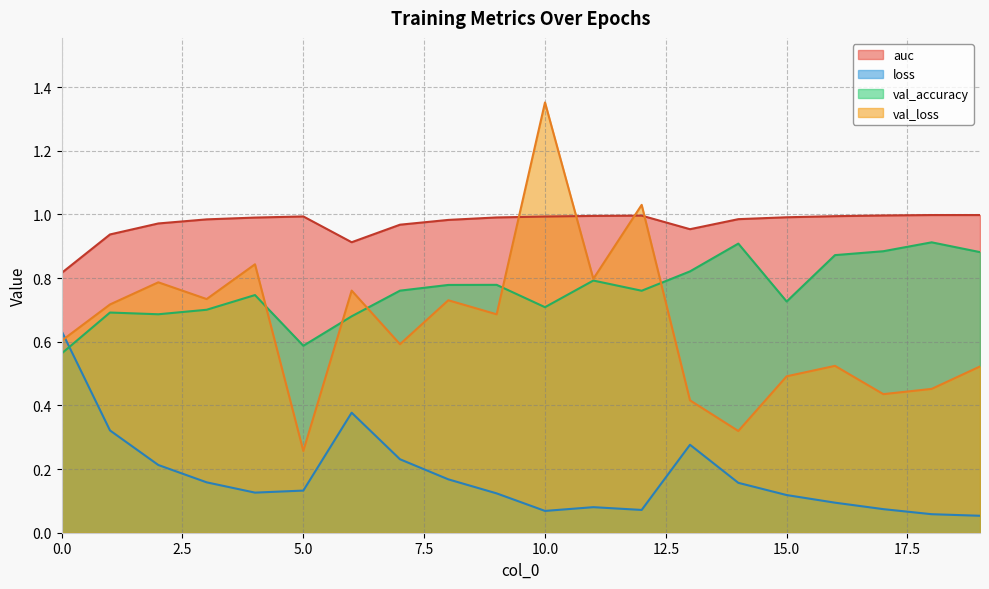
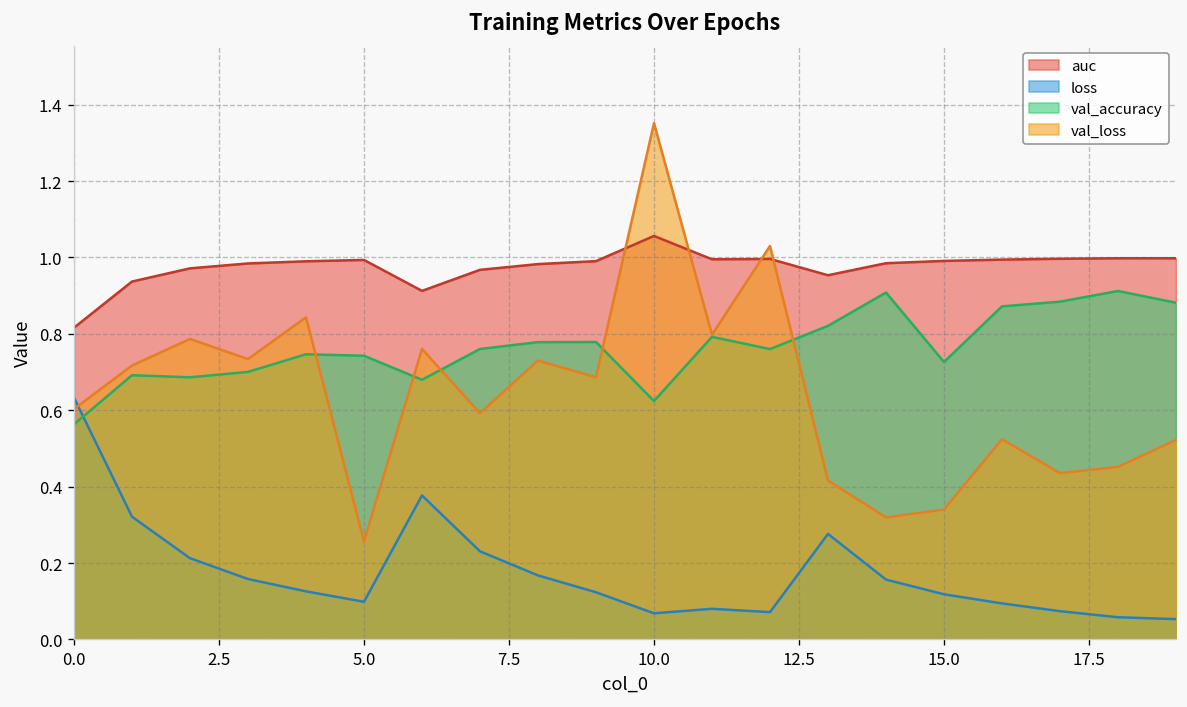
  {
    "auc": {
      "0.0": 0.82,
      "5.0": 0.99,
-     "10.0": 0.99,
+     "10.0": 1.06,
      "15.0": 0.99
    },
    "loss": {
      "0.0": 0.63,
-     "5.0": 0.13,
+     "5.0": 0.10,
      "10.0": 0.07,
      "15.0": 0.12
    },
    "val_accuracy": {
      "0.0": 0.56,
-     "5.0": 0.59,
-     "10.0": 0.71,
+     "5.0": 0.74,
+     "10.0": 0.62,
      "15.0": 0.73
    },
    "val_loss": {
      "0.0": 0.60,
      "5.0": 0.26,
      "10.0": 1.35,
-     "15.0": 0.49
+     "15.0": 0.34
    }
  }
